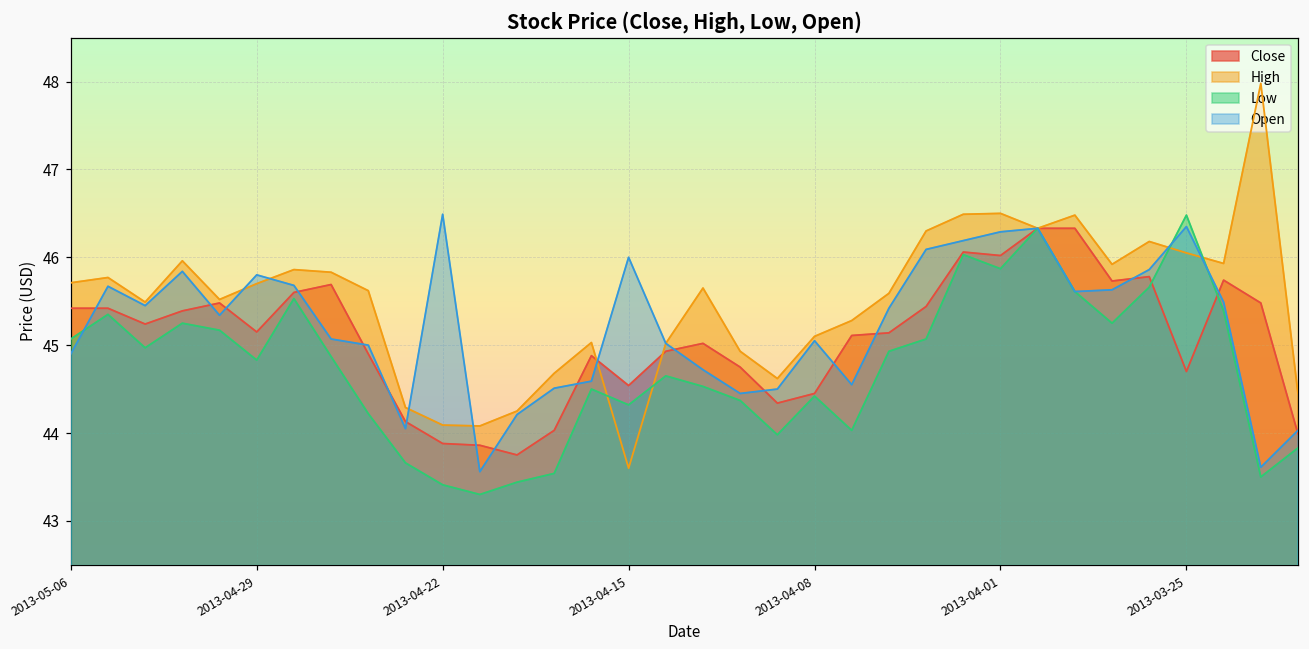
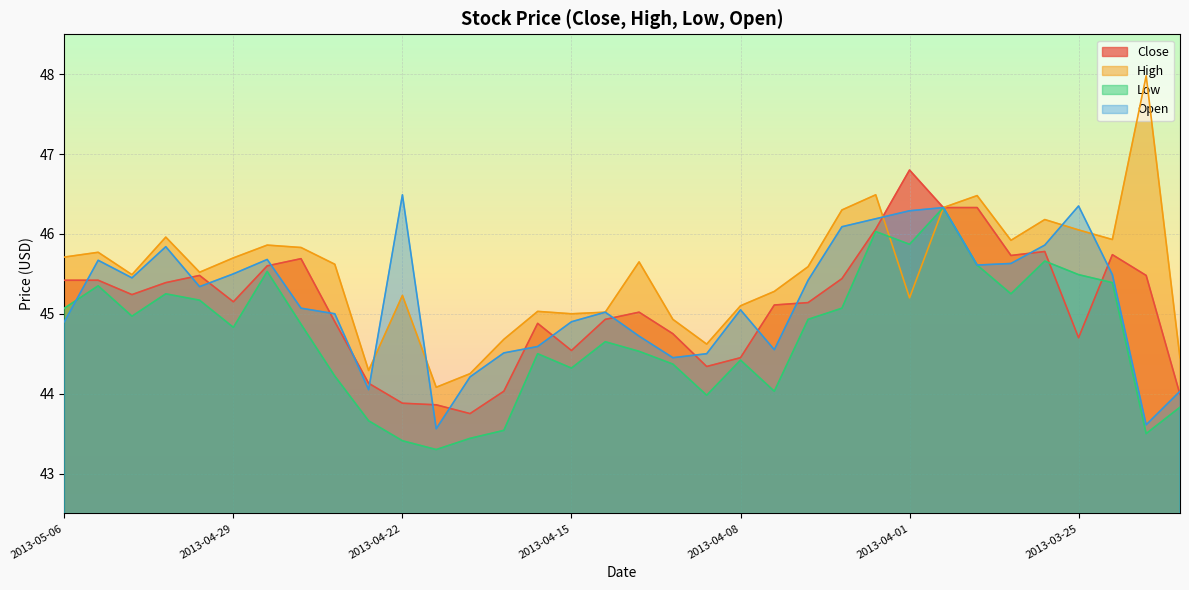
  {
    "Close": {
      "2013-05-06": 45.4,
      "2013-04-29": 45.2,
      "2013-04-22": 43.9,
      "2013-04-15": 44.5,
-     "2013-04-01": 46.0,
+     "2013-04-01": 46.8,
      "2013-03-25": 44.7
    },
    "High": {
      "2013-05-06": 45.7,
      "2013-04-29": 45.7,
-     "2013-04-22": 44.1,
-     "2013-04-15": 43.6,
+     "2013-04-22": 45.2,
+     "2013-04-15": 45.0,
      "2013-04-08": 45.1,
-     "2013-04-01": 46.5,
+     "2013-04-01": 45.2,
      "2013-03-25": 46.1
    },
    "Low": {
      "2013-05-06": 45.1,
      "2013-04-29": 44.8,
      "2013-04-22": 43.4,
      "2013-04-15": 44.3,
      "2013-04-01": 45.9,
-     "2013-03-25": 46.5
+     "2013-03-25": 45.5
    },
    "Open": {
      "2013-05-06": 44.9,
-     "2013-04-29": 45.8,
+     "2013-04-29": 45.5,
      "2013-04-22": 46.5,
-     "2013-04-15": 46.0,
+     "2013-04-15": 44.9,
      "2013-04-08": 45.1,
      "2013-04-01": 46.3,
      "2013-03-25": 46.4
    }
  }
